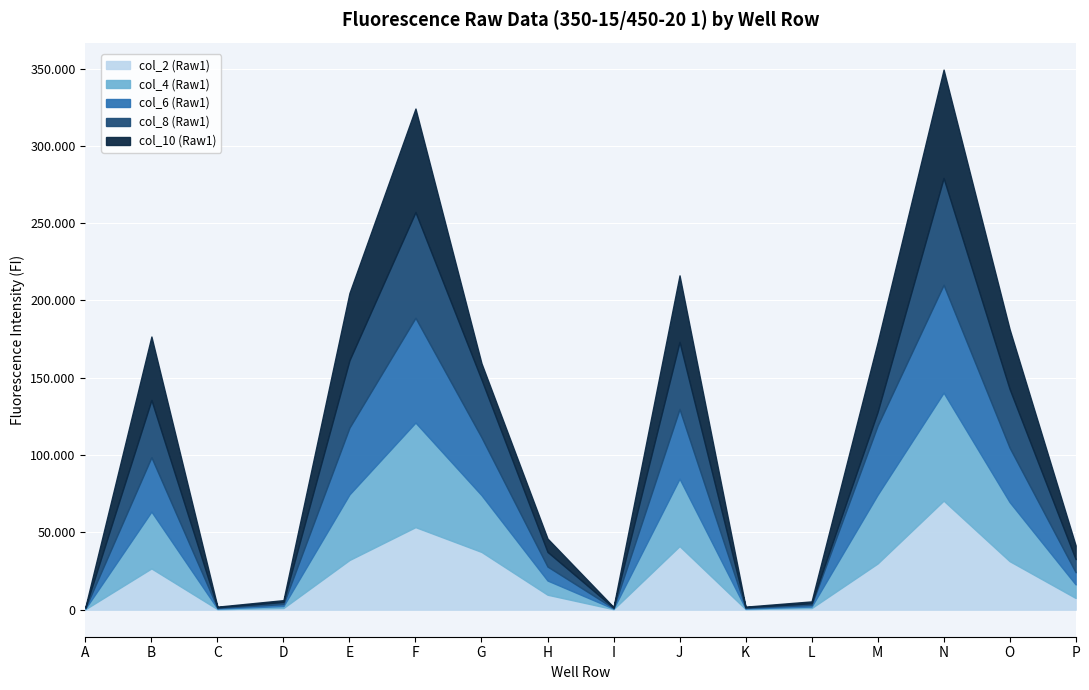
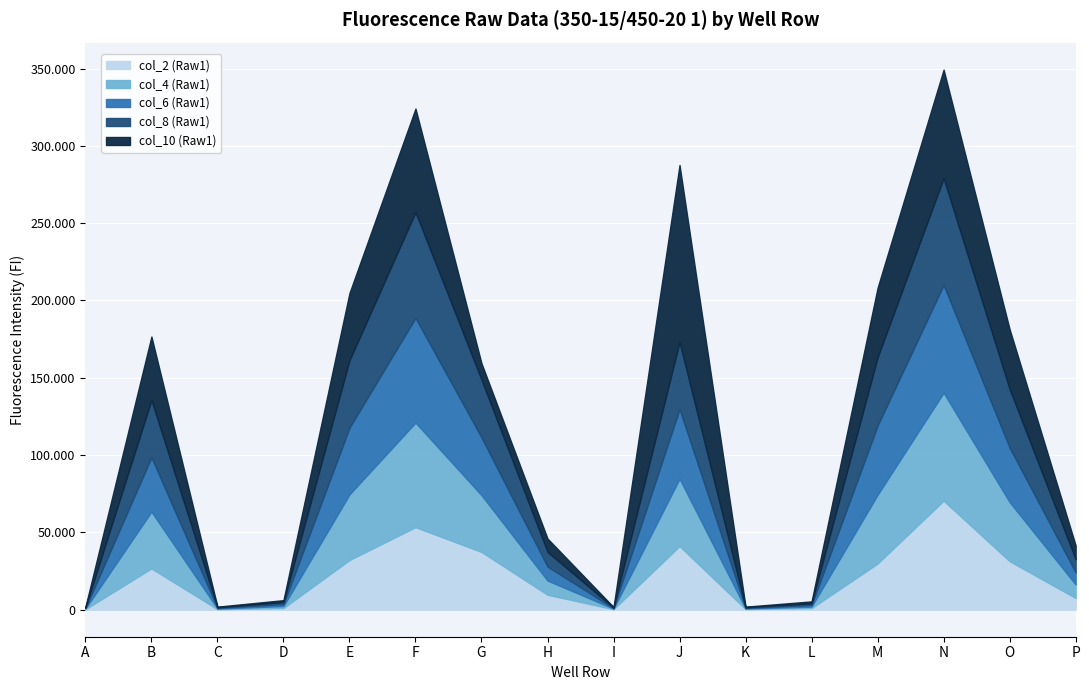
  {
    "col_2 (Raw1)": {
      "B": 27,
      "E": 32,
      "F": 53,
      "G": 37,
      "H": 10,
      "J": 41,
      "M": 30,
      "N": 71,
      "O": 31,
      "P": 8
    },
    "col_4 (Raw1)": {
      "B": 37,
      "E": 42,
      "F": 68,
      "G": 37,
      "H": 9,
      "J": 44,
      "M": 44,
      "N": 70,
      "O": 38,
      "P": 9
    },
    "col_6 (Raw1)": {
      "B": 35,
      "E": 43,
      "F": 68,
      "G": 37,
      "H": 9,
      "J": 45,
      "M": 45,
      "N": 70,
      "O": 35,
      "P": 8
    },
    "col_8 (Raw1)": {
      "B": 37,
      "E": 44,
      "F": 68,
      "G": 37,
      "H": 9,
      "J": 43,
-     "M": 9,
+     "M": 44,
      "N": 69,
      "O": 38,
      "P": 8
    },
    "col_10 (Raw1)": {
      "B": 41,
      "E": 43,
      "F": 67,
      "G": 10,
      "H": 9,
-     "J": 43,
+     "J": 114,
      "M": 45,
      "N": 70,
      "O": 39,
      "P": 9
    }
  }
